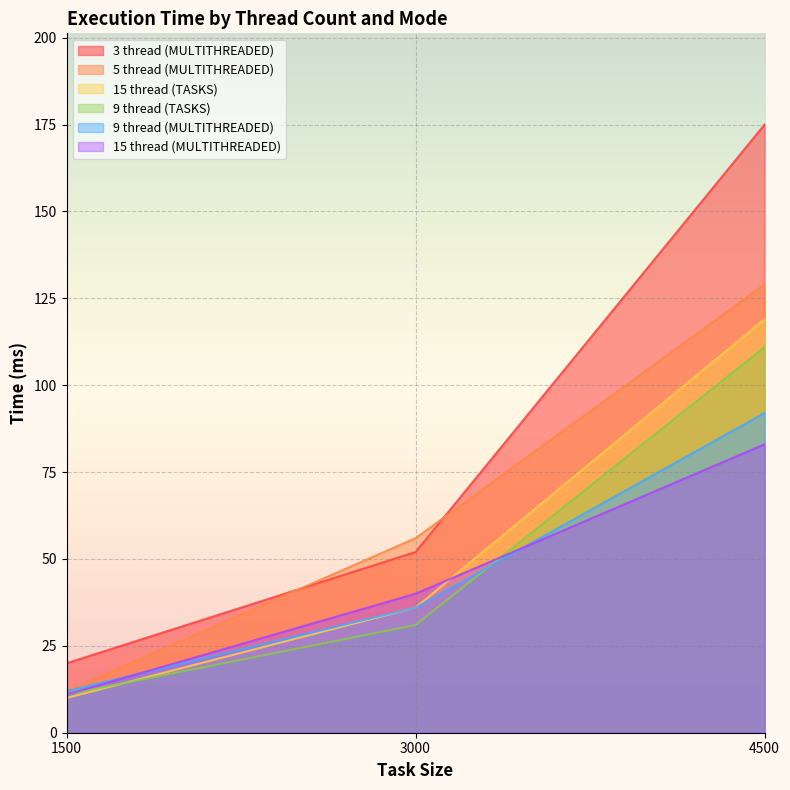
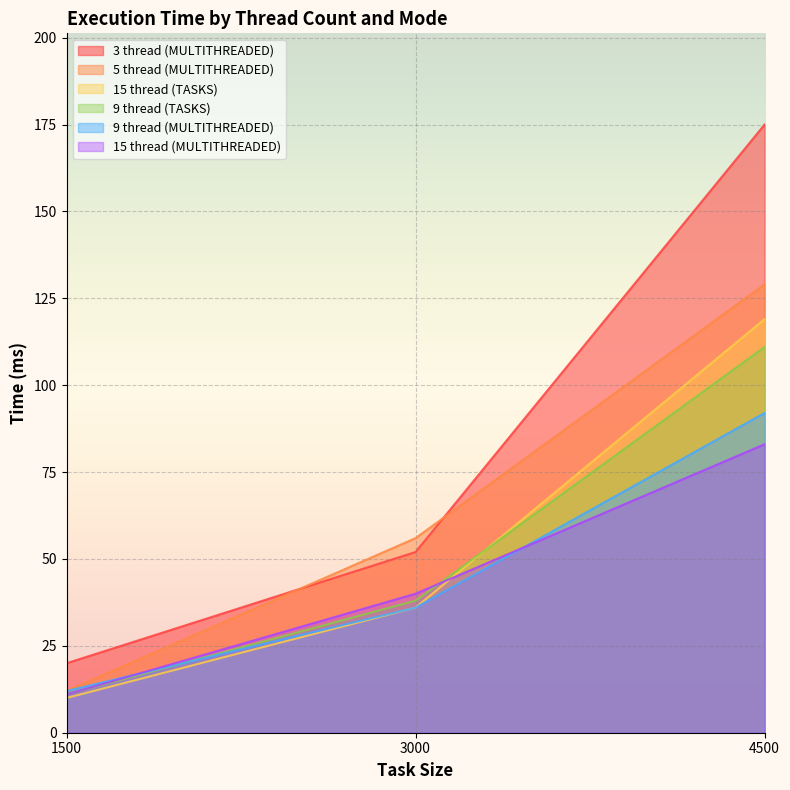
  {
    "3 thread (MULTITHREADED)": {
      "1500": 20,
      "3000": 52,
      "4500": 175
    },
    "9 thread (TASKS)": {
-     "3000": 31,
+     "3000": 38,
      "4500": 111
    },
    "9 thread (MULTITHREADED)": {
      "4500": 92
    },
    "15 thread (MULTITHREADED)": {
      "3000": 40,
      "4500": 83
    }
  }
